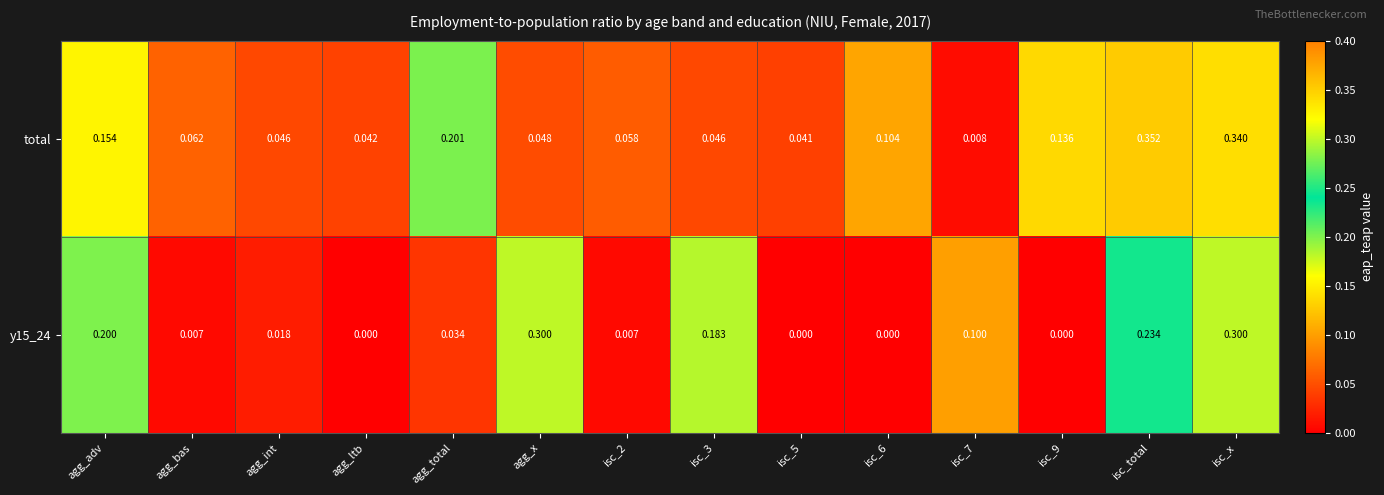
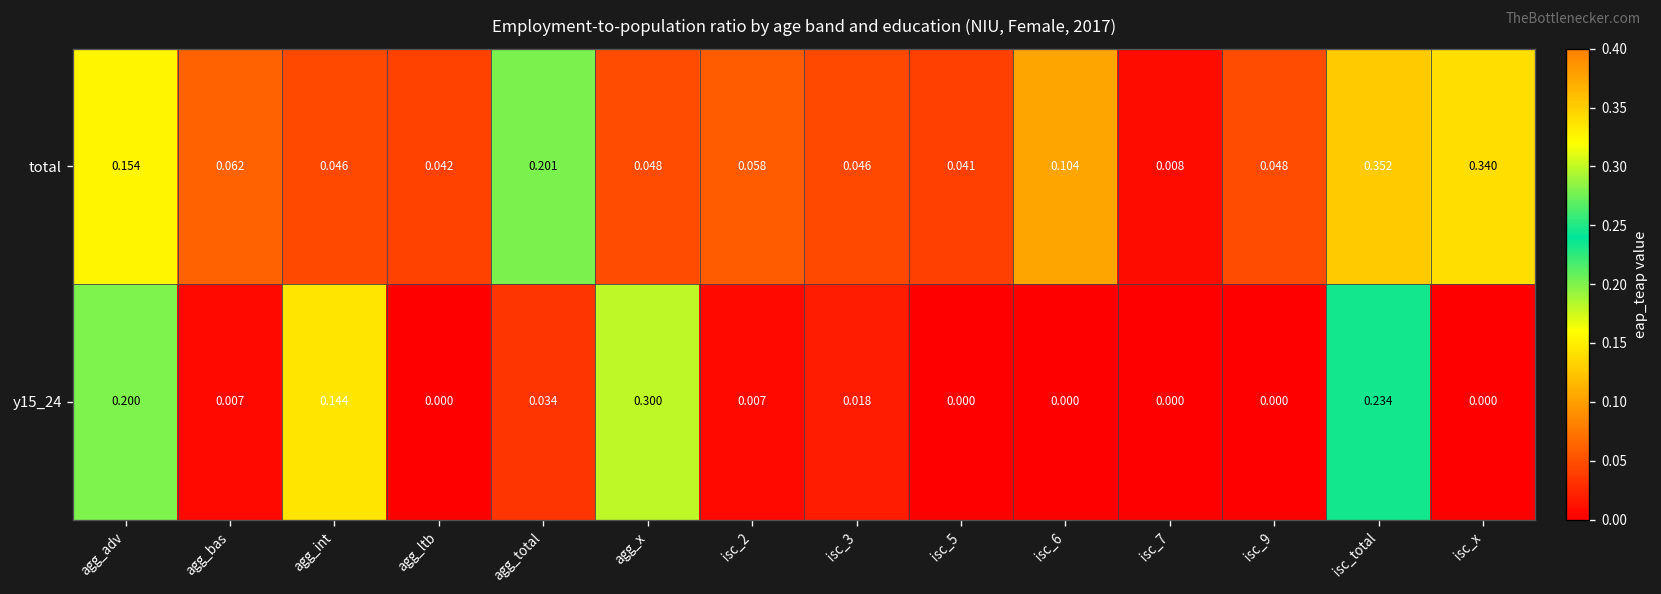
  {
    "total": {
      "agg_adv": 0.154,
      "agg_bas": 0.062,
      "agg_int": 0.046,
      "agg_ltb": 0.042,
      "agg_total": 0.201,
      "agg_x": 0.048,
      "isc_2": 0.058,
      "isc_3": 0.046,
      "isc_5": 0.041,
      "isc_6": 0.104,
      "isc_7": 0.008,
-     "isc_9": 0.136,
+     "isc_9": 0.048,
      "isc_total": 0.352,
      "isc_x": 0.340
    },
    "y15_24": {
      "agg_adv": 0.200,
      "agg_bas": 0.007,
-     "agg_int": 0.018,
+     "agg_int": 0.144,
      "agg_ltb": 0.000,
      "agg_total": 0.034,
      "agg_x": 0.300,
      "isc_2": 0.007,
-     "isc_3": 0.183,
+     "isc_3": 0.018,
      "isc_5": 0.000,
      "isc_6": 0.000,
-     "isc_7": 0.100,
+     "isc_7": 0.000,
      "isc_9": 0.000,
      "isc_total": 0.234,
-     "isc_x": 0.300
+     "isc_x": 0.000
    }
  }
